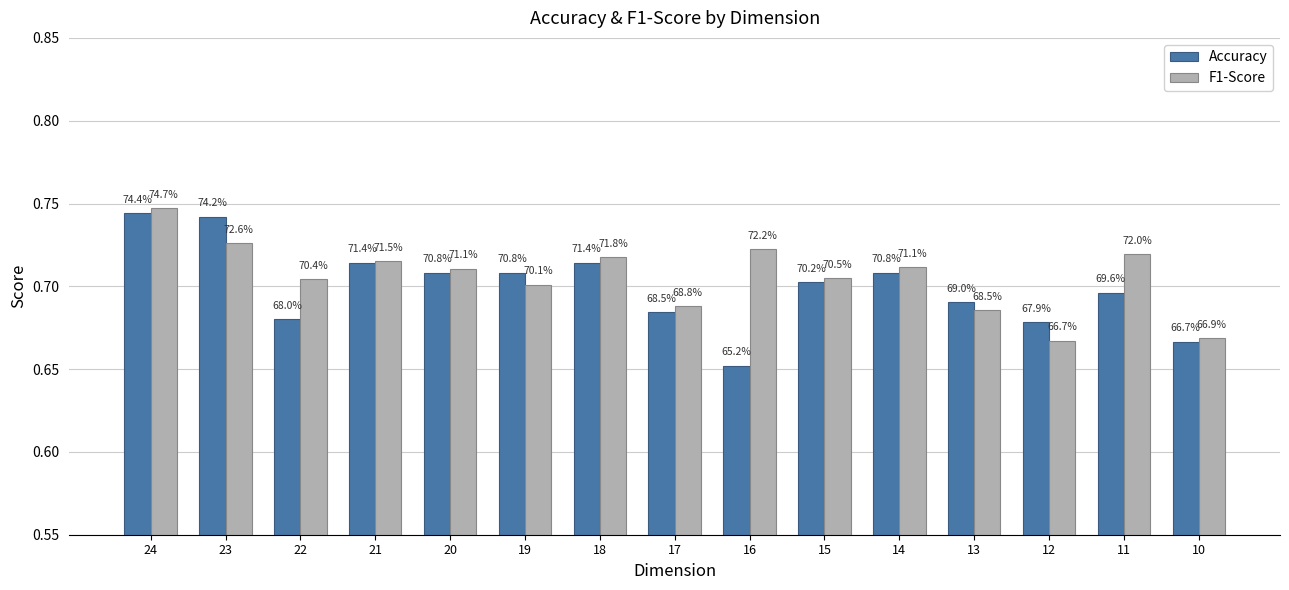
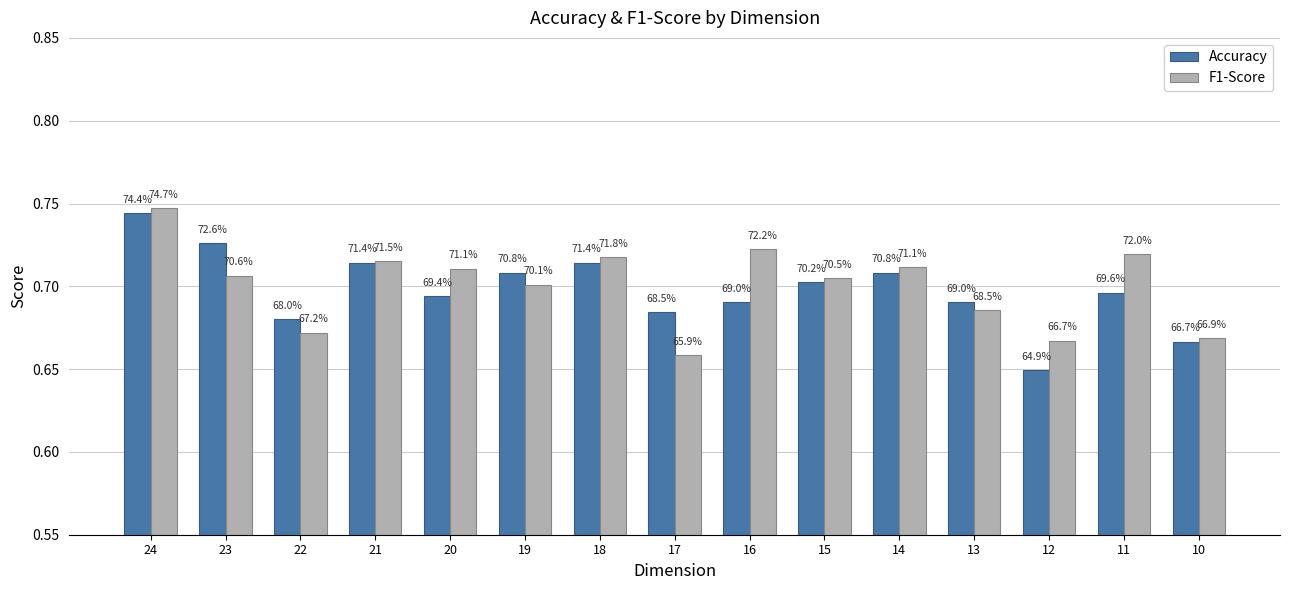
  {
    "Accuracy": {
      "24": "74.4%",
-     "23": "74.2%",
+     "23": "72.6%",
      "22": "68.0%",
      "21": "71.4%",
-     "20": "70.8%",
+     "20": "69.4%",
      "19": "70.8%",
      "18": "71.4%",
      "17": "68.5%",
-     "16": "65.2%",
+     "16": "69.0%",
      "15": "70.2%",
      "14": "70.8%",
      "13": "69.0%",
-     "12": "67.9%",
+     "12": "64.9%",
      "11": "69.6%",
      "10": "66.7%"
    },
    "F1-Score": {
      "24": "74.7%",
-     "23": "72.6%",
-     "22": "70.4%",
+     "23": "70.6%",
+     "22": "67.2%",
      "21": "71.5%",
      "20": "71.1%",
      "19": "70.1%",
      "18": "71.8%",
-     "17": "68.8%",
+     "17": "65.9%",
      "16": "72.2%",
      "15": "70.5%",
      "14": "71.1%",
      "13": "68.5%",
      "12": "66.7%",
      "11": "72.0%",
      "10": "66.9%"
    }
  }
